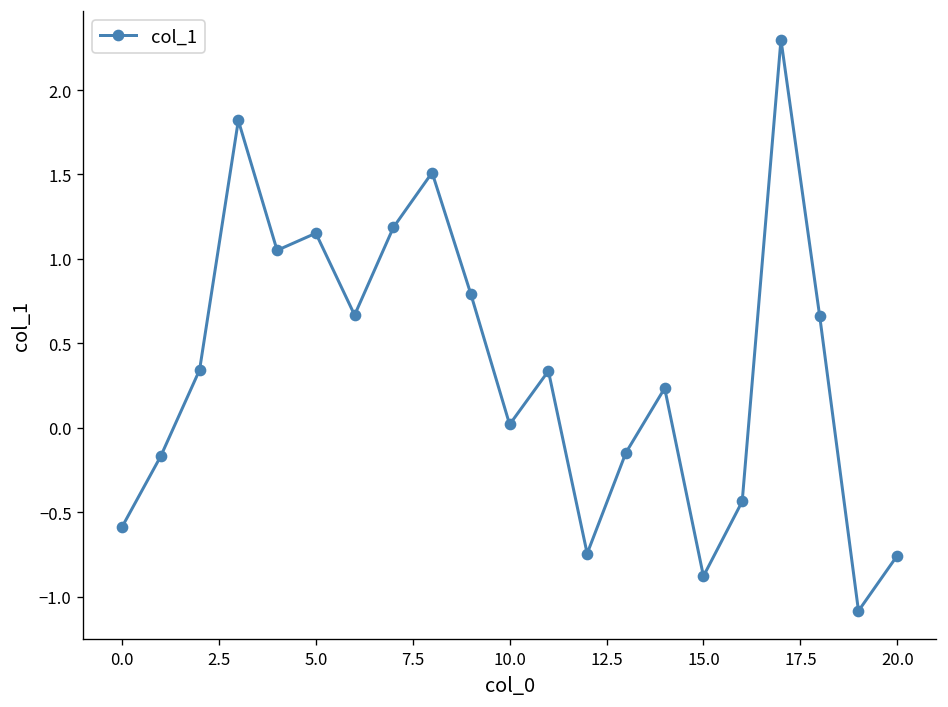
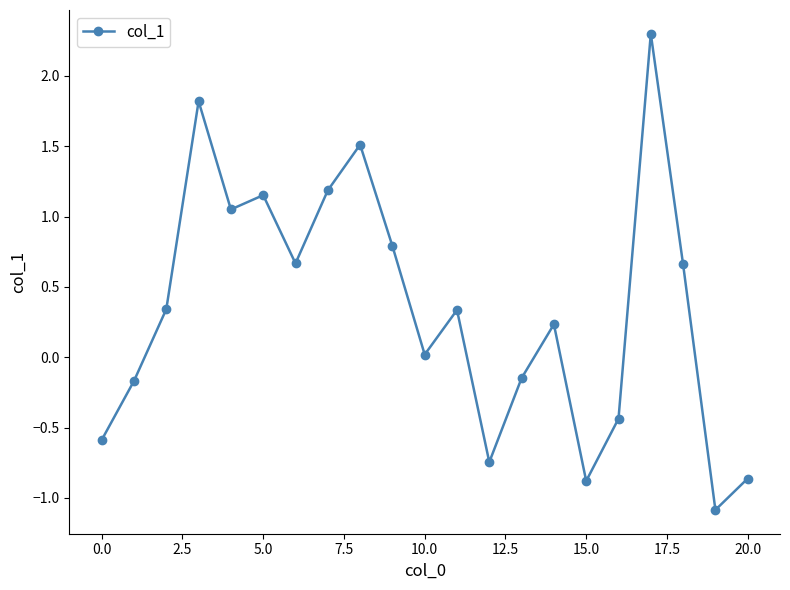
  {
    "0.0": -0.59,
    "5.0": 1.15,
    "10.0": 0.02,
    "15.0": -0.88,
-   "20.0": -0.76
+   "20.0": -0.86
  }
